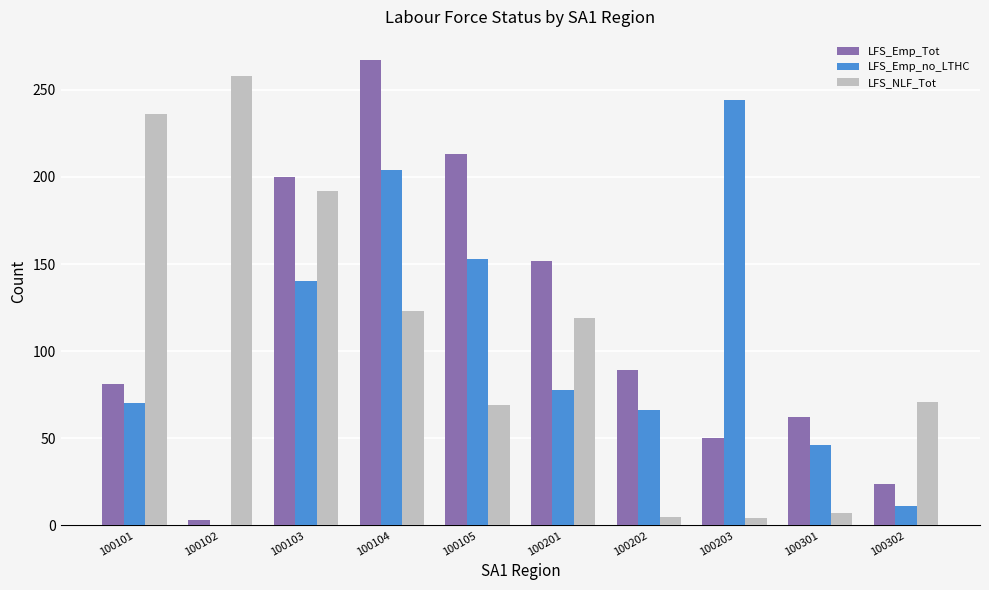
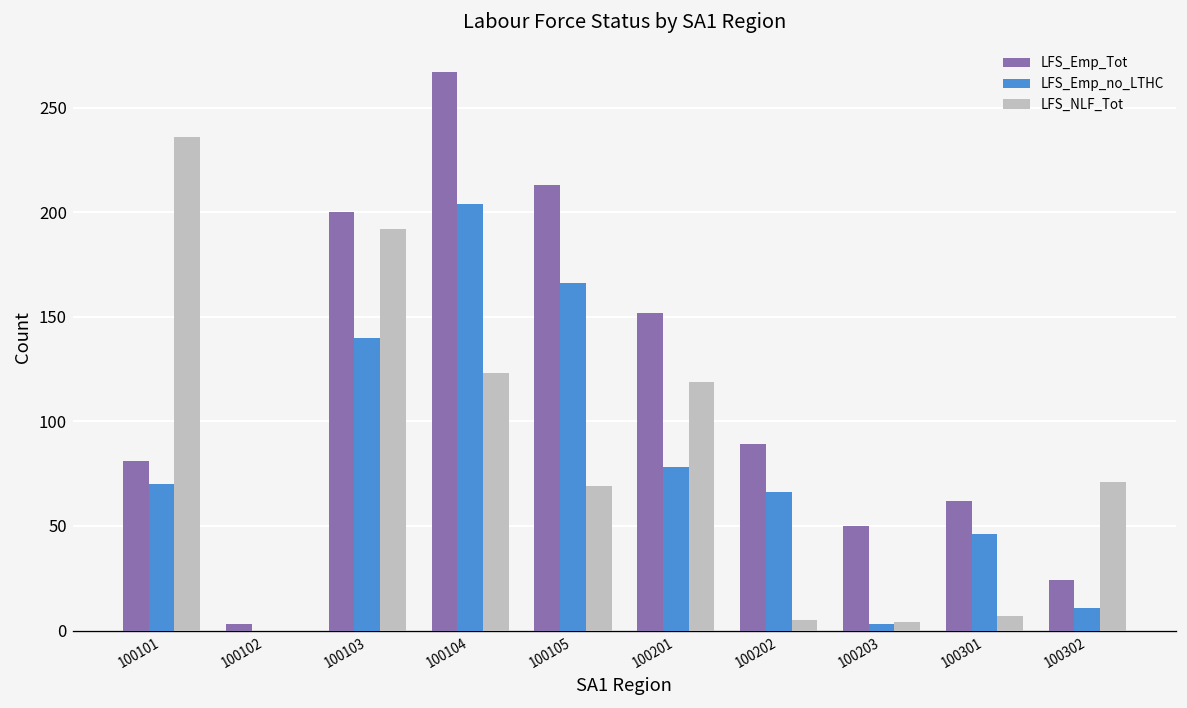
  {
    "LFS_Emp_Tot": {
      "100101": 81,
      "100102": 3,
      "100103": 200,
      "100104": 267,
      "100105": 213,
      "100201": 152,
      "100202": 89,
      "100203": 50,
      "100301": 62,
      "100302": 24
    },
    "LFS_Emp_no_LTHC": {
      "100101": 70,
      "100102": 0,
      "100103": 140,
      "100104": 204,
-     "100105": 153,
+     "100105": 166,
      "100201": 78,
      "100202": 66,
-     "100203": 244,
+     "100203": 3,
      "100301": 46,
      "100302": 11
    },
    "LFS_NLF_Tot": {
      "100101": 236,
-     "100102": 258,
+     "100102": 0,
      "100103": 192,
      "100104": 123,
      "100105": 69,
      "100201": 119,
      "100202": 5,
      "100203": 4,
      "100301": 7,
      "100302": 71
    }
  }
